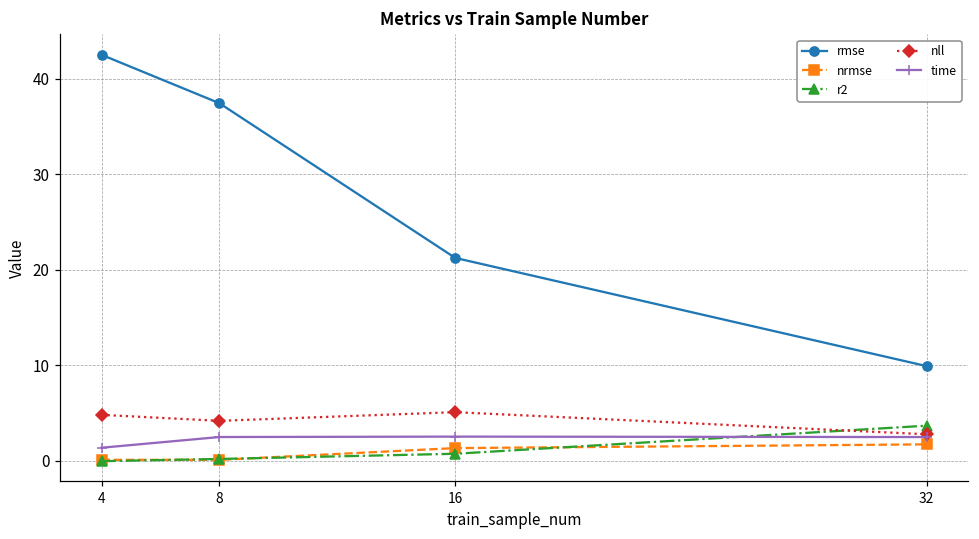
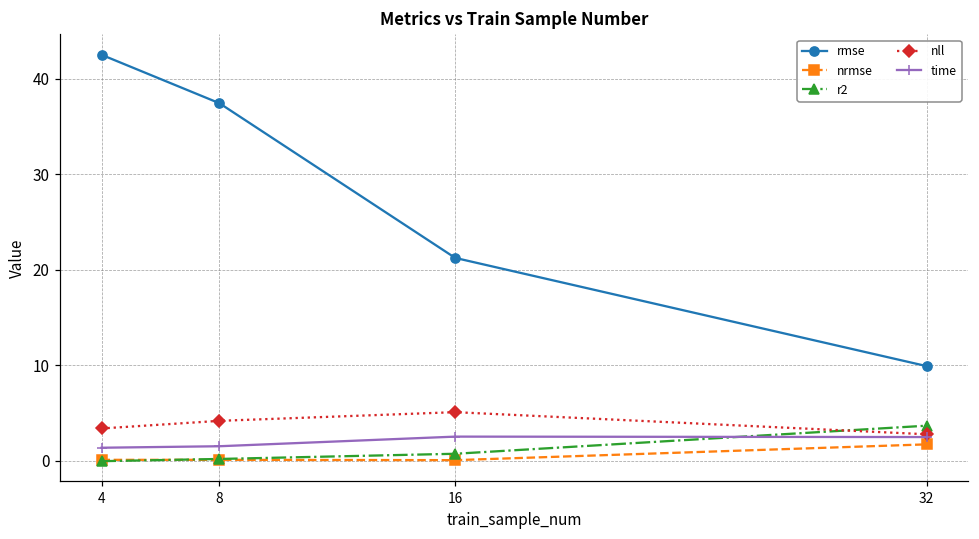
  {
    "rmse": {
      "4": 43,
      "8": 37,
      "16": 21,
      "32": 10
    },
    "nrmse": {
-     "16": 1,
+     "16": 0,
      "32": 2
    },
    "r2": {
      "16": 1,
      "32": 4
    },
    "nll": {
-     "4": 5,
+     "4": 3,
      "8": 4,
      "16": 5
    },
    "time": {
      "4": 1,
-     "8": 2.5,
+     "8": 1.5,
      "16": 3
    }
  }
